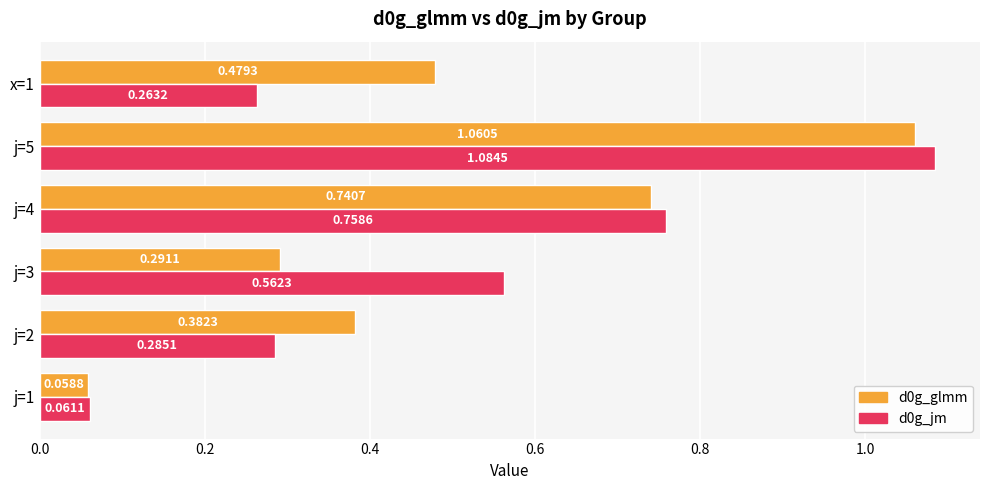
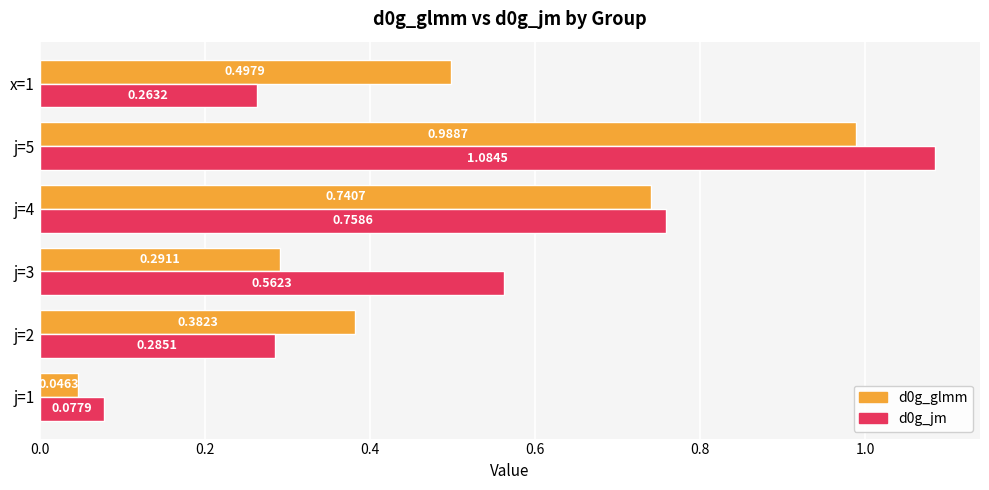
  {
    "d0g_glmm": {
-     "x=1": 0.4793,
-     "j=5": 1.0605,
+     "x=1": 0.4979,
+     "j=5": 0.9887,
      "j=4": 0.7407,
      "j=3": 0.2911,
      "j=2": 0.3823,
-     "j=1": 0.0588
+     "j=1": 0.0463
    },
    "d0g_jm": {
      "x=1": 0.2632,
      "j=5": 1.0845,
      "j=4": 0.7586,
      "j=3": 0.5623,
      "j=2": 0.2851,
-     "j=1": 0.0611
+     "j=1": 0.0779
    }
  }
